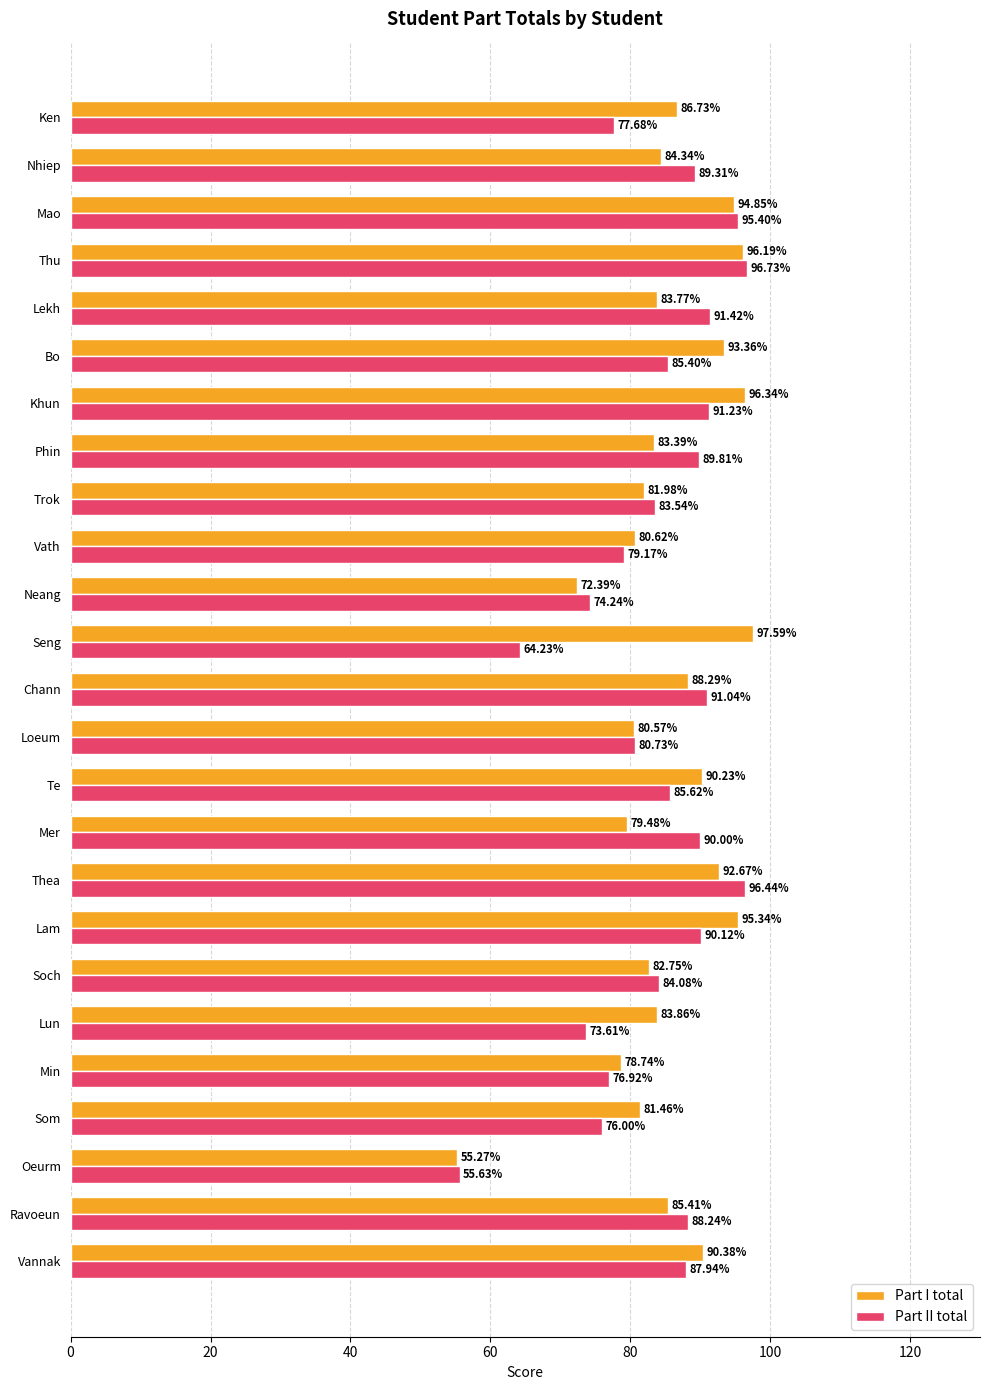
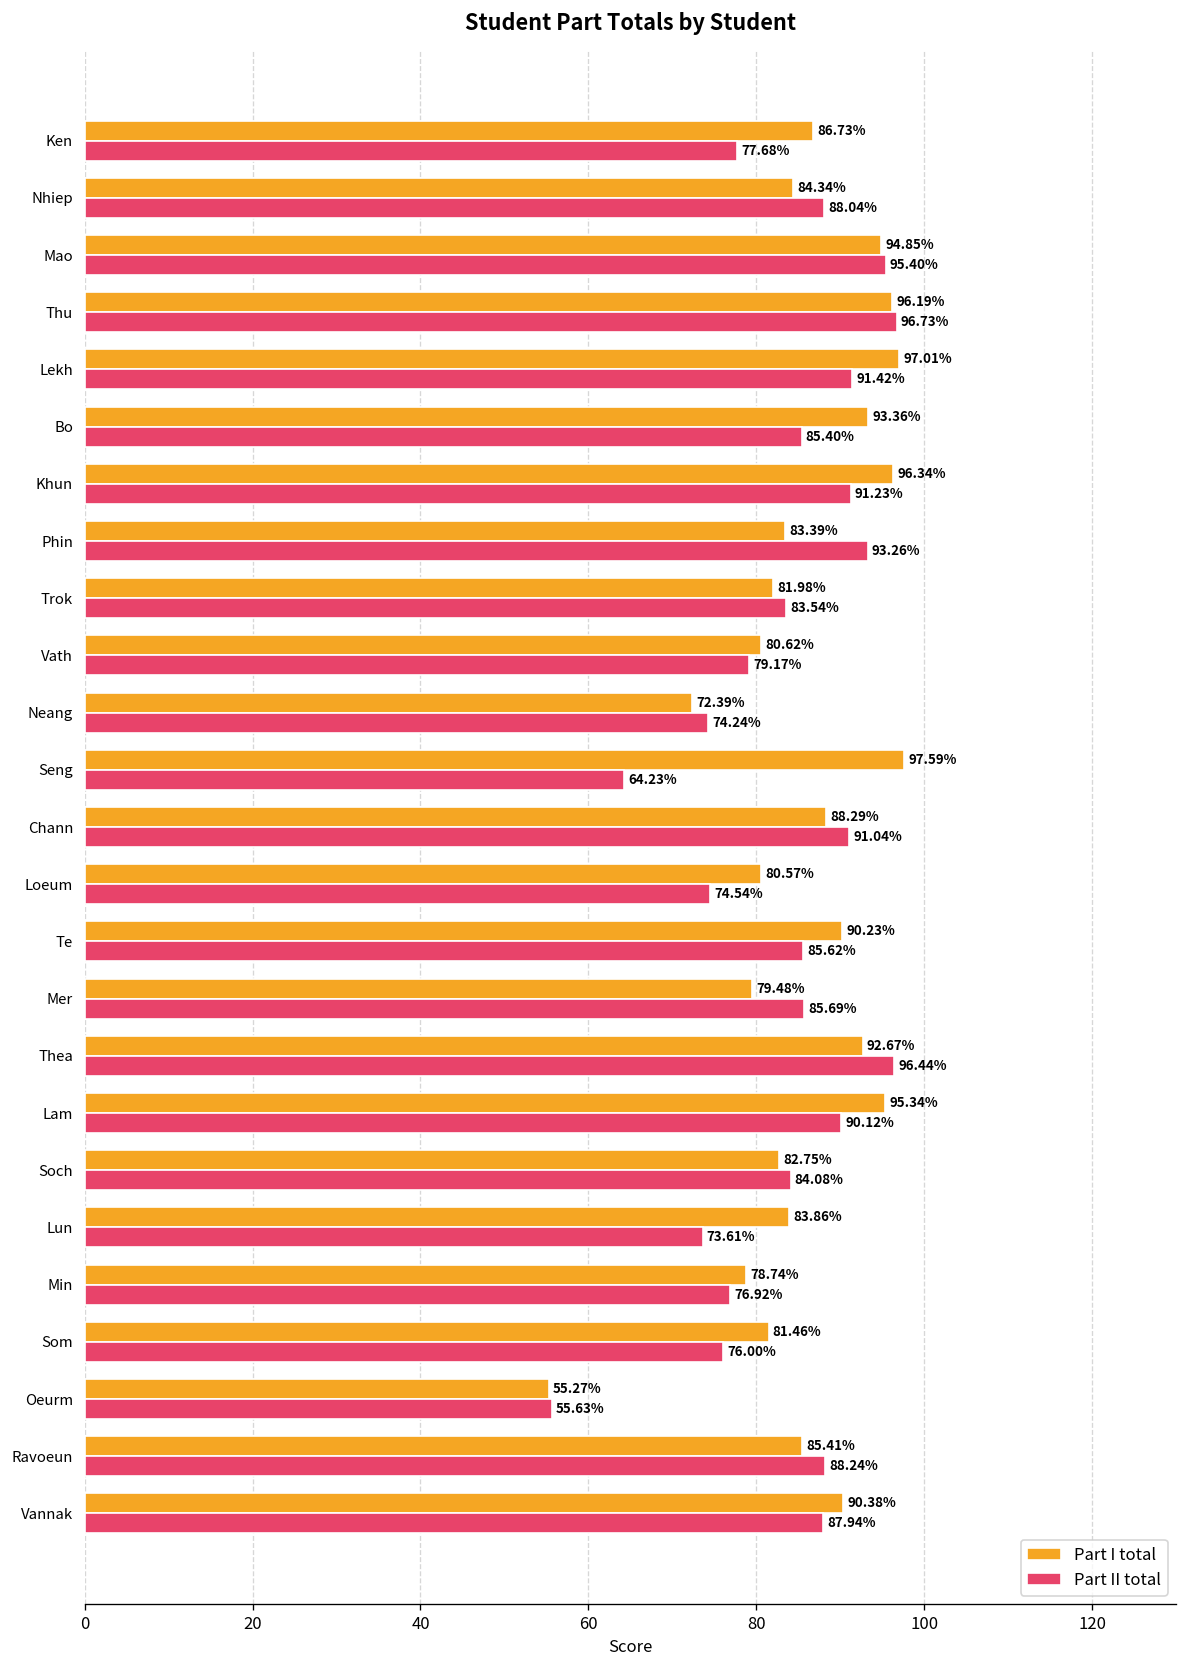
  {
    "Part I total": {
      "Ken": "86.73%",
      "Nhiep": "84.34%",
      "Mao": "94.85%",
      "Thu": "96.19%",
-     "Lekh": "83.77%",
+     "Lekh": "97.01%",
      "Bo": "93.36%",
      "Khun": "96.34%",
      "Phin": "83.39%",
      "Trok": "81.98%",
      "Vath": "80.62%",
      "Neang": "72.39%",
      "Seng": "97.59%",
      "Chann": "88.29%",
      "Loeum": "80.57%",
      "Te": "90.23%",
      "Mer": "79.48%",
      "Thea": "92.67%",
      "Lam": "95.34%",
      "Soch": "82.75%",
      "Lun": "83.86%",
      "Min": "78.74%",
      "Som": "81.46%",
      "Oeurm": "55.27%",
      "Ravoeun": "85.41%",
      "Vannak": "90.38%"
    },
    "Part II total": {
      "Ken": "77.68%",
-     "Nhiep": "89.31%",
+     "Nhiep": "88.04%",
      "Mao": "95.40%",
      "Thu": "96.73%",
      "Lekh": "91.42%",
      "Bo": "85.40%",
      "Khun": "91.23%",
-     "Phin": "89.81%",
+     "Phin": "93.26%",
      "Trok": "83.54%",
      "Vath": "79.17%",
      "Neang": "74.24%",
      "Seng": "64.23%",
      "Chann": "91.04%",
-     "Loeum": "80.73%",
+     "Loeum": "74.54%",
      "Te": "85.62%",
-     "Mer": "90.00%",
+     "Mer": "85.69%",
      "Thea": "96.44%",
      "Lam": "90.12%",
      "Soch": "84.08%",
      "Lun": "73.61%",
      "Min": "76.92%",
      "Som": "76.00%",
      "Oeurm": "55.63%",
      "Ravoeun": "88.24%",
      "Vannak": "87.94%"
    }
  }
